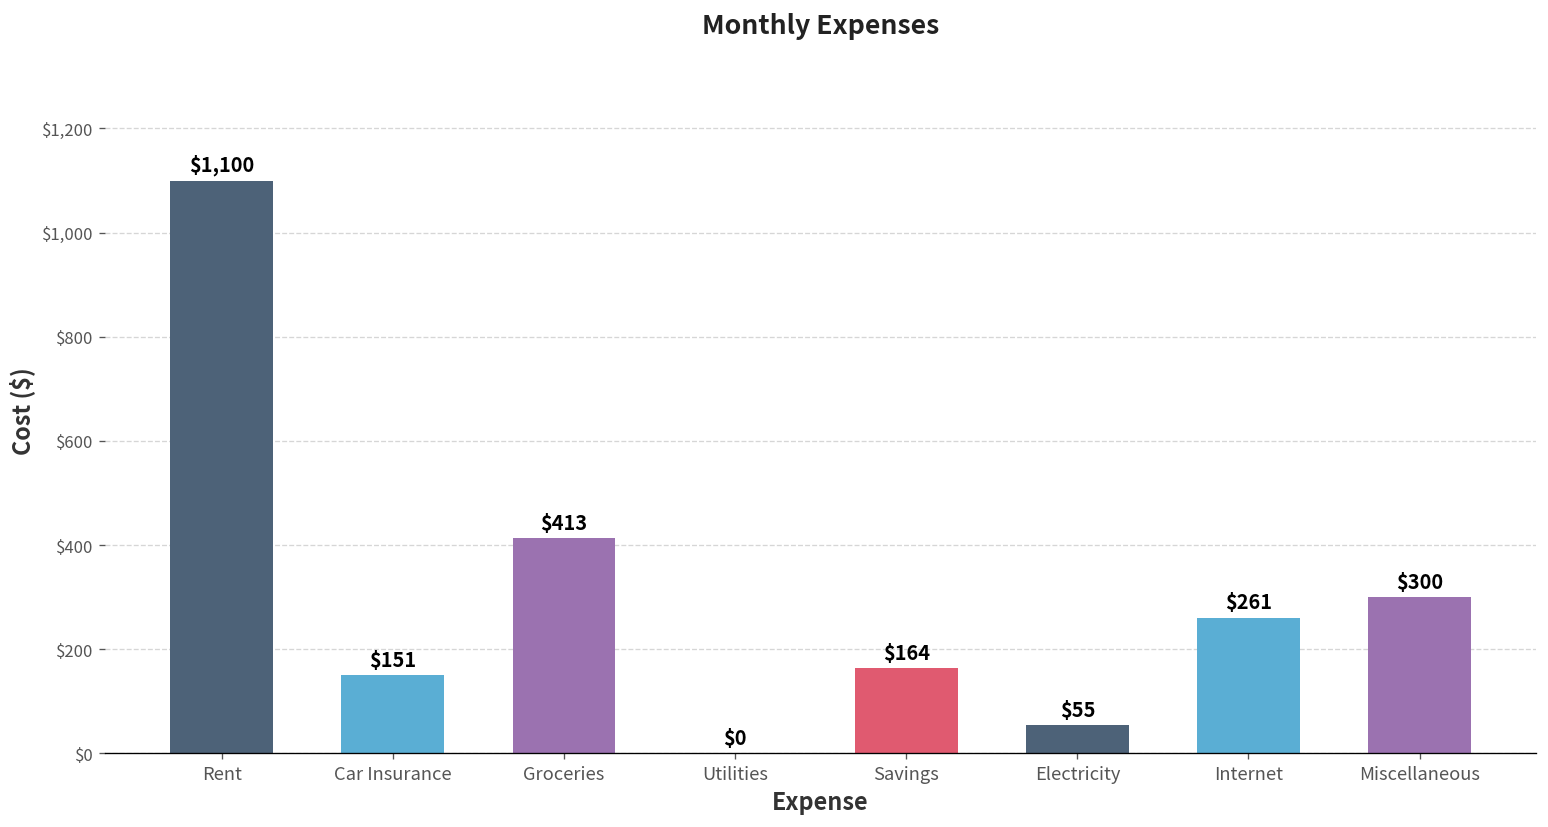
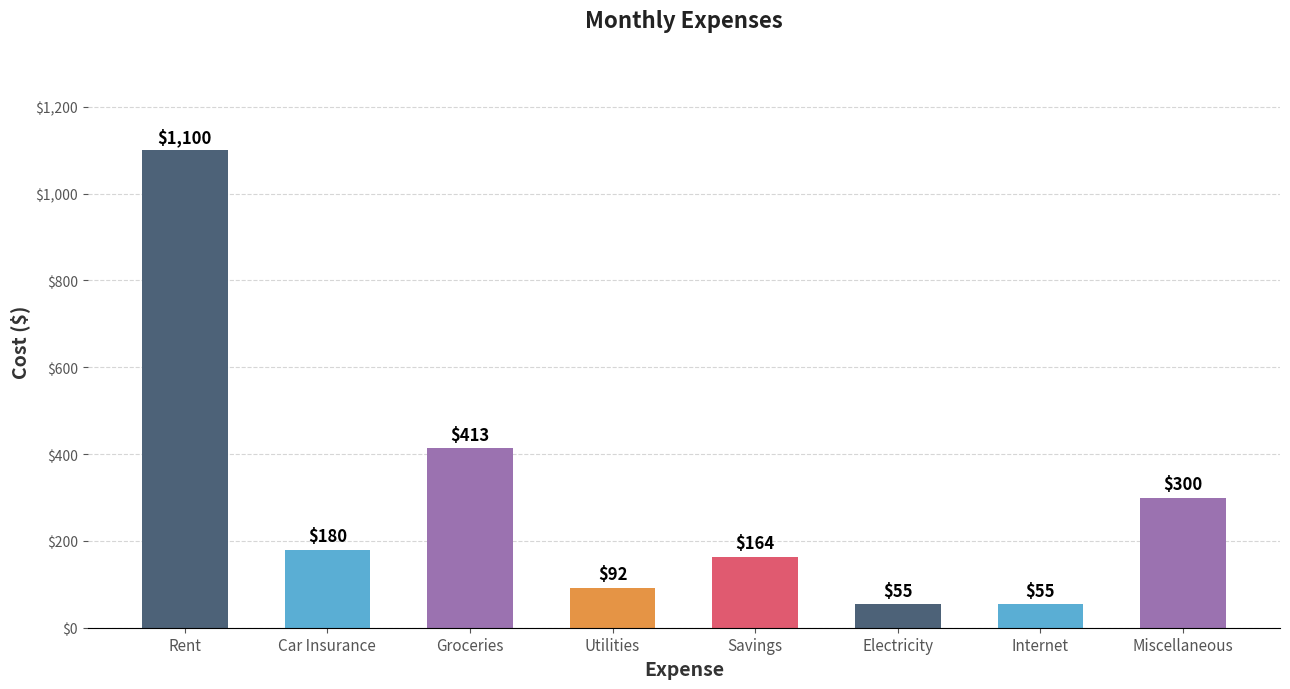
  {
    "Rent": "$1,100",
-   "Car Insurance": "$151",
+   "Car Insurance": "$180",
    "Groceries": "$413",
-   "Utilities": "$0",
+   "Utilities": "$92",
    "Savings": "$164",
    "Electricity": "$55",
-   "Internet": "$261",
+   "Internet": "$55",
    "Miscellaneous": "$300"
  }
